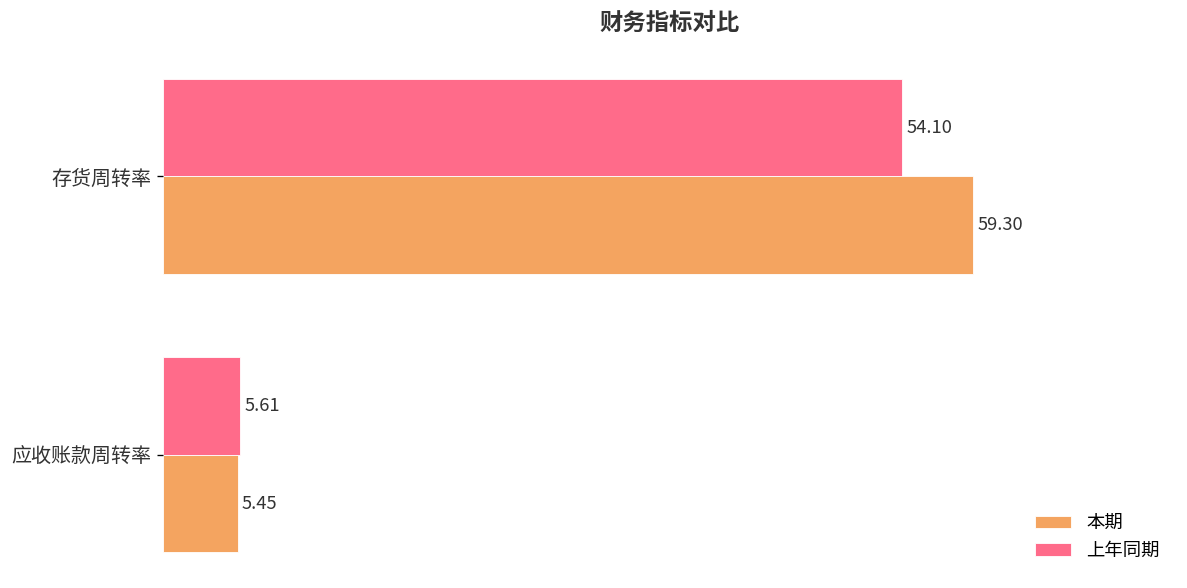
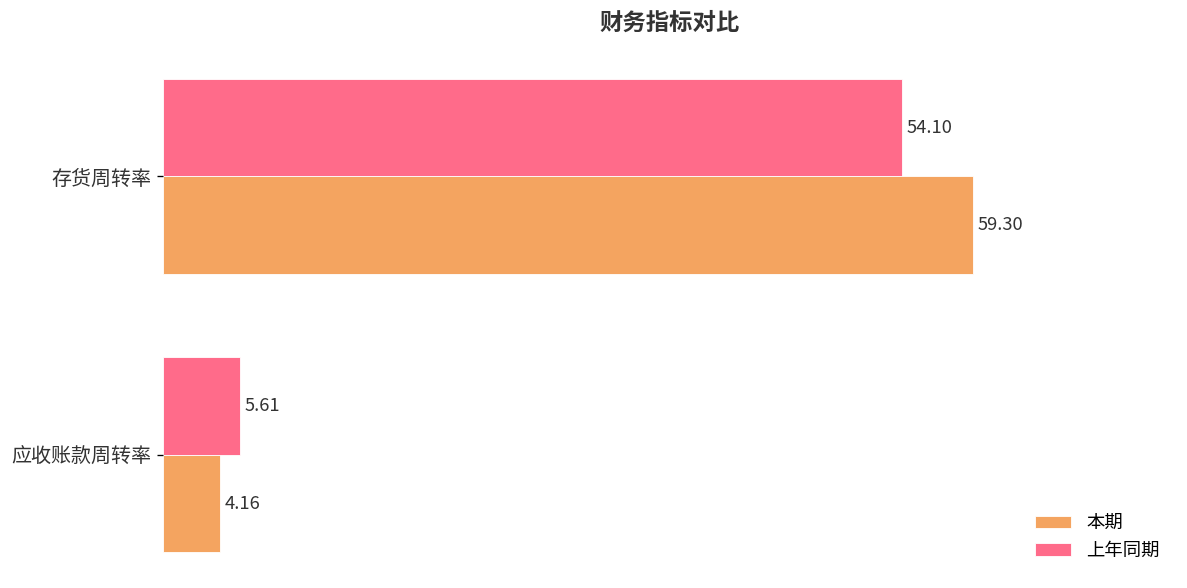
  {
    "本期": {
      "存货周转率": 59.30,
-     "应收账款周转率": 5.45
+     "应收账款周转率": 4.16
    },
    "上年同期": {
      "存货周转率": 54.10,
      "应收账款周转率": 5.61
    }
  }
